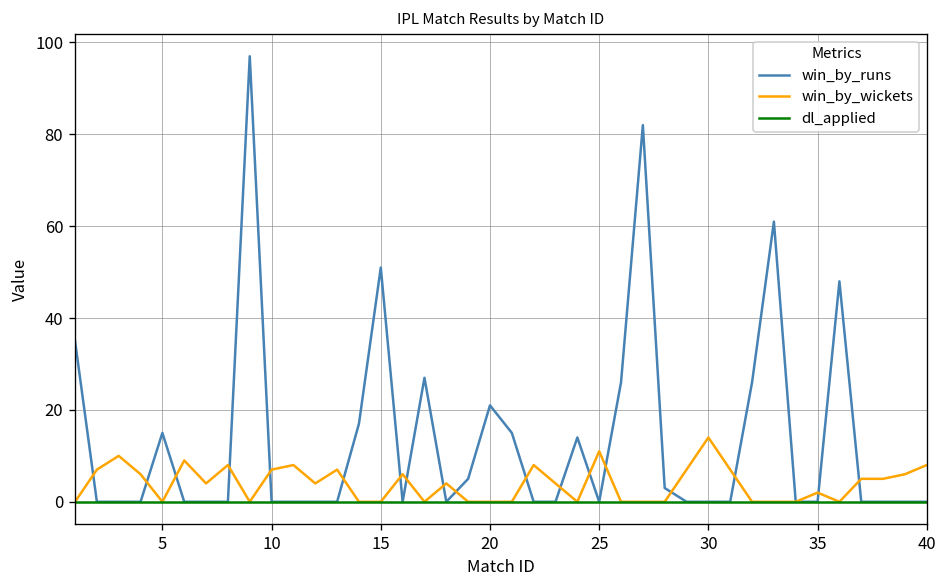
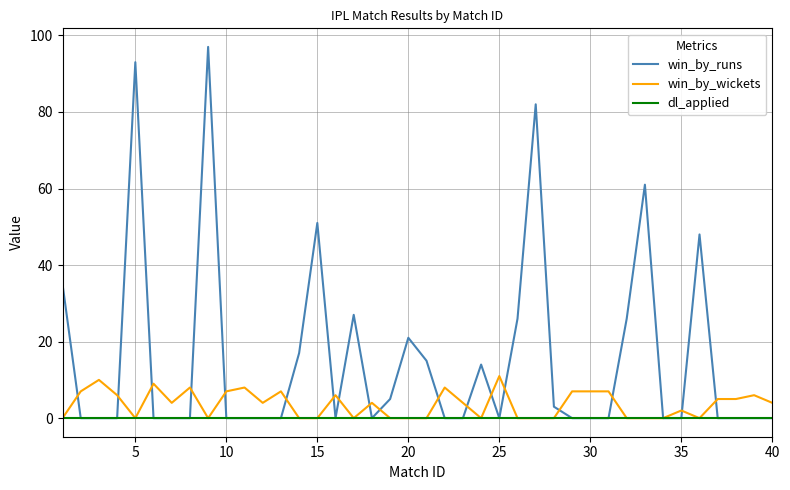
  {
    "win_by_runs": {
-     "5": 15,
+     "5": 93,
      "15": 51,
      "20": 21
    },
    "win_by_wickets": {
      "10": 7,
      "25": 11,
-     "30": 14,
+     "30": 7,
      "35": 2,
-     "40": 8
+     "40": 4
    }
  }
